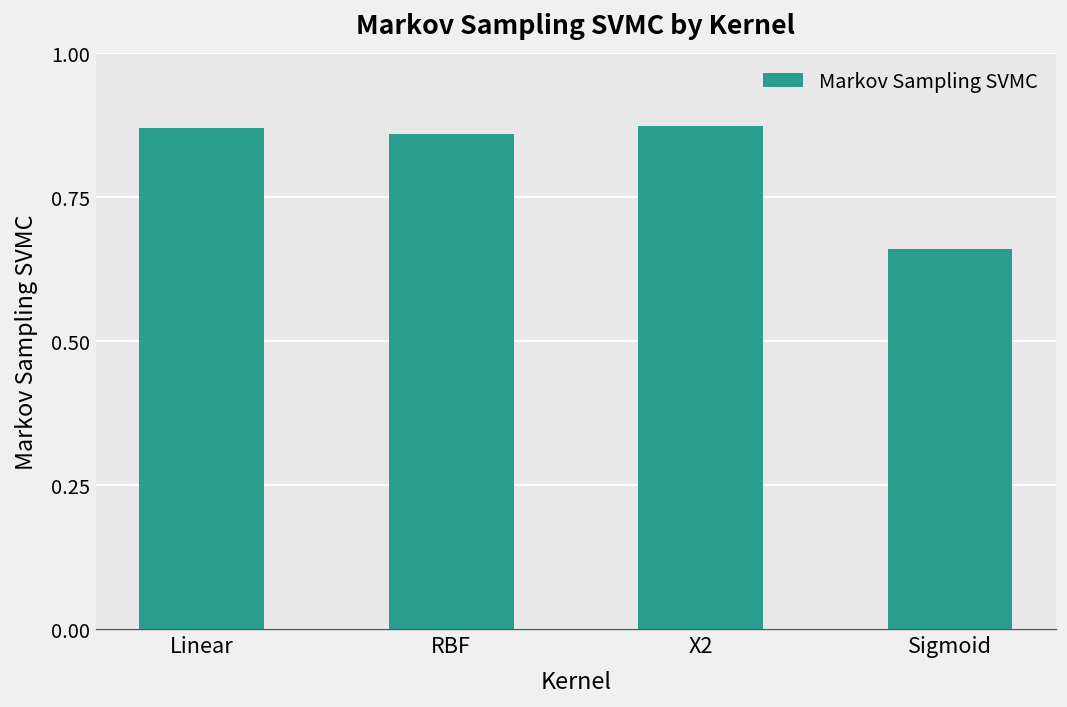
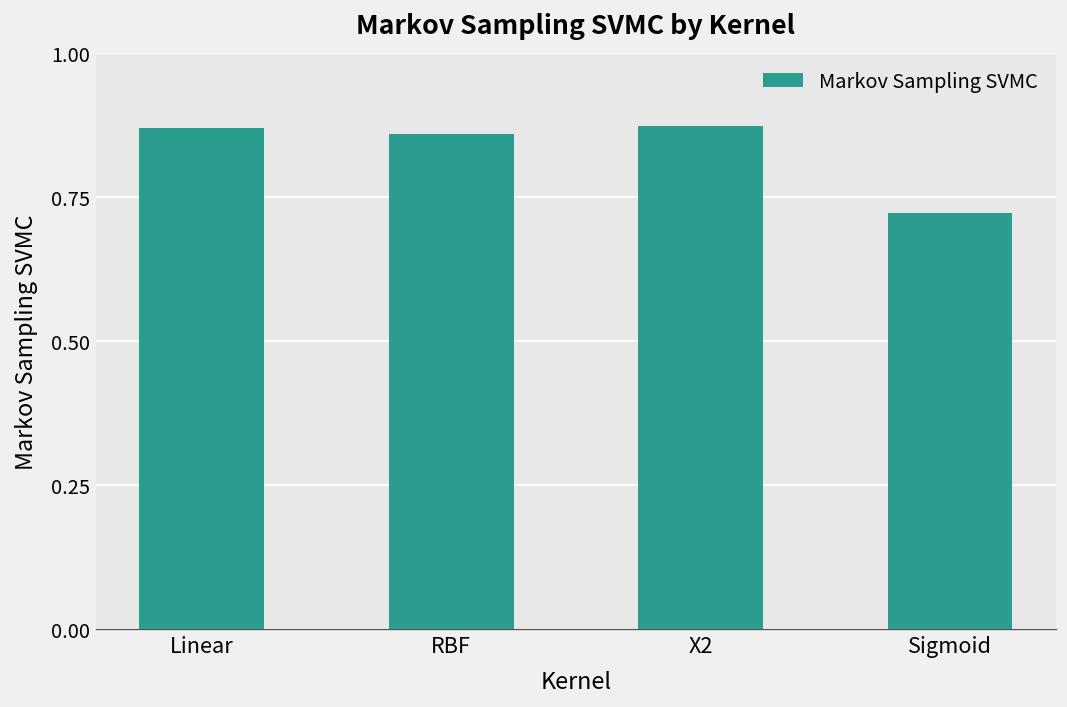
  {
    "Linear": 0.87,
    "RBF": 0.86,
    "X2": 0.87,
-   "Sigmoid": 0.66
+   "Sigmoid": 0.72
  }
